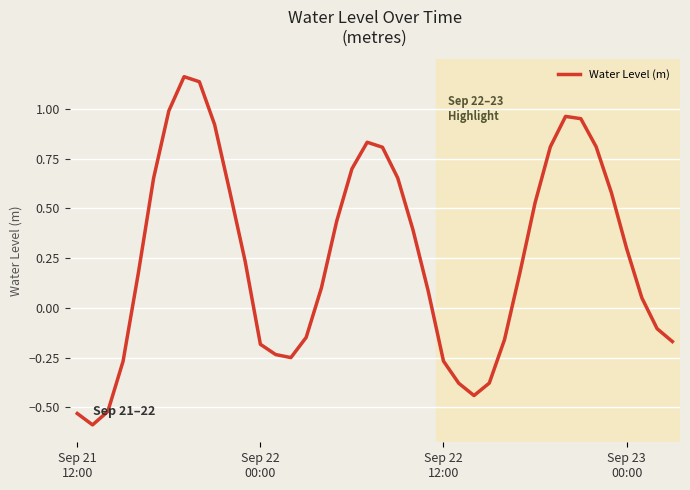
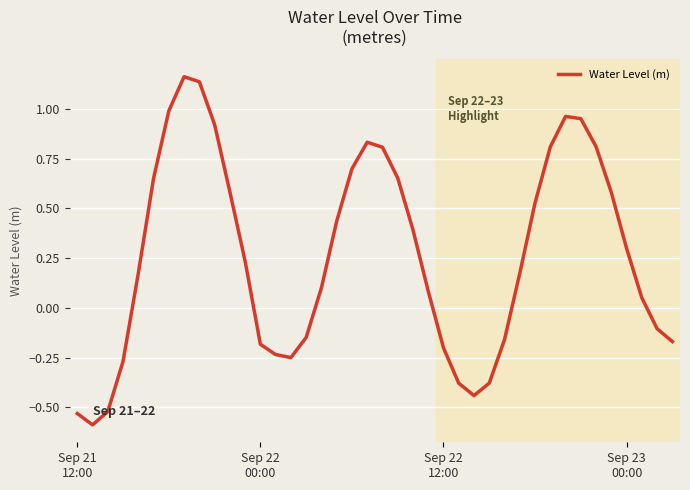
  {
    "Sep 21 12:00": -0.53,
    "Sep 22 00:00": -0.18,
-   "Sep 22 12:00": -0.27,
+   "Sep 22 12:00": -0.20,
    "Sep 23 00:00": 0.30
  }
